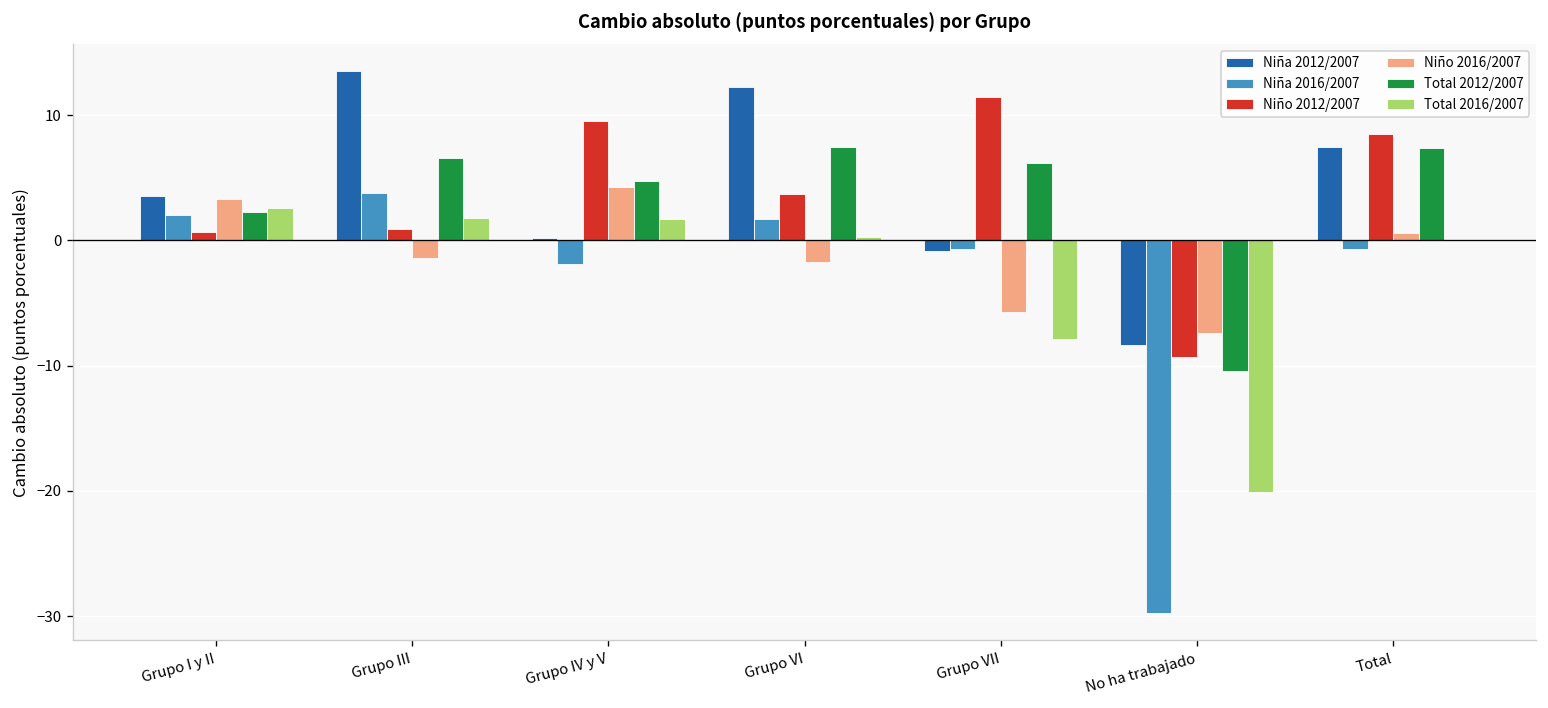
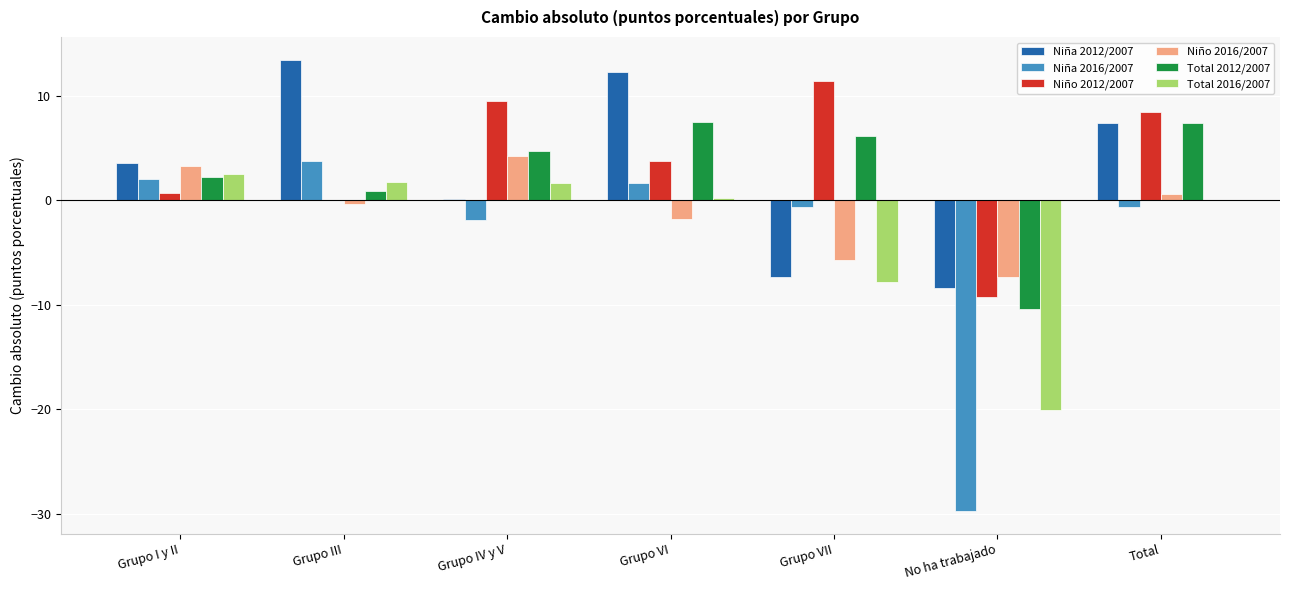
  {
    "Niña 2012/2007": {
      "Grupo I y II": 3.6,
      "Grupo III": 13.5,
      "Grupo VI": 12.3,
-     "Grupo VII": -0.8,
+     "Grupo VII": -7.4,
      "No ha trabajado": -8.4,
      "Total": 7.5
    },
    "Niña 2016/2007": {
      "Grupo I y II": 2.0,
      "Grupo III": 3.8,
      "Grupo IV y V": -1.8,
      "Grupo VI": 1.7,
      "Grupo VII": -0.7,
      "No ha trabajado": -29.8,
      "Total": -0.7
    },
    "Niño 2012/2007": {
      "Grupo I y II": 0.7,
-     "Grupo III": 0.9,
+     "Grupo III": 0.1,
      "Grupo IV y V": 9.5,
      "Grupo VI": 3.7,
      "Grupo VII": 11.4,
      "No ha trabajado": -9.3,
      "Total": 8.5
    },
    "Niño 2016/2007": {
      "Grupo I y II": 3.3,
-     "Grupo III": -1.4,
+     "Grupo III": -0.4,
      "Grupo IV y V": 4.3,
      "Grupo VI": -1.7,
      "Grupo VII": -5.7,
      "No ha trabajado": -7.4,
      "Total": 0.6
    },
    "Total 2012/2007": {
      "Grupo I y II": 2.3,
-     "Grupo III": 6.6,
+     "Grupo III": 0.9,
      "Grupo IV y V": 4.8,
      "Grupo VI": 7.5,
      "Grupo VII": 6.2,
      "No ha trabajado": -10.4,
      "Total": 7.4
    },
    "Total 2016/2007": {
      "Grupo I y II": 2.6,
      "Grupo III": 1.8,
      "Grupo IV y V": 1.7,
      "Grupo VII": -7.9,
      "No ha trabajado": -20.1
    }
  }
